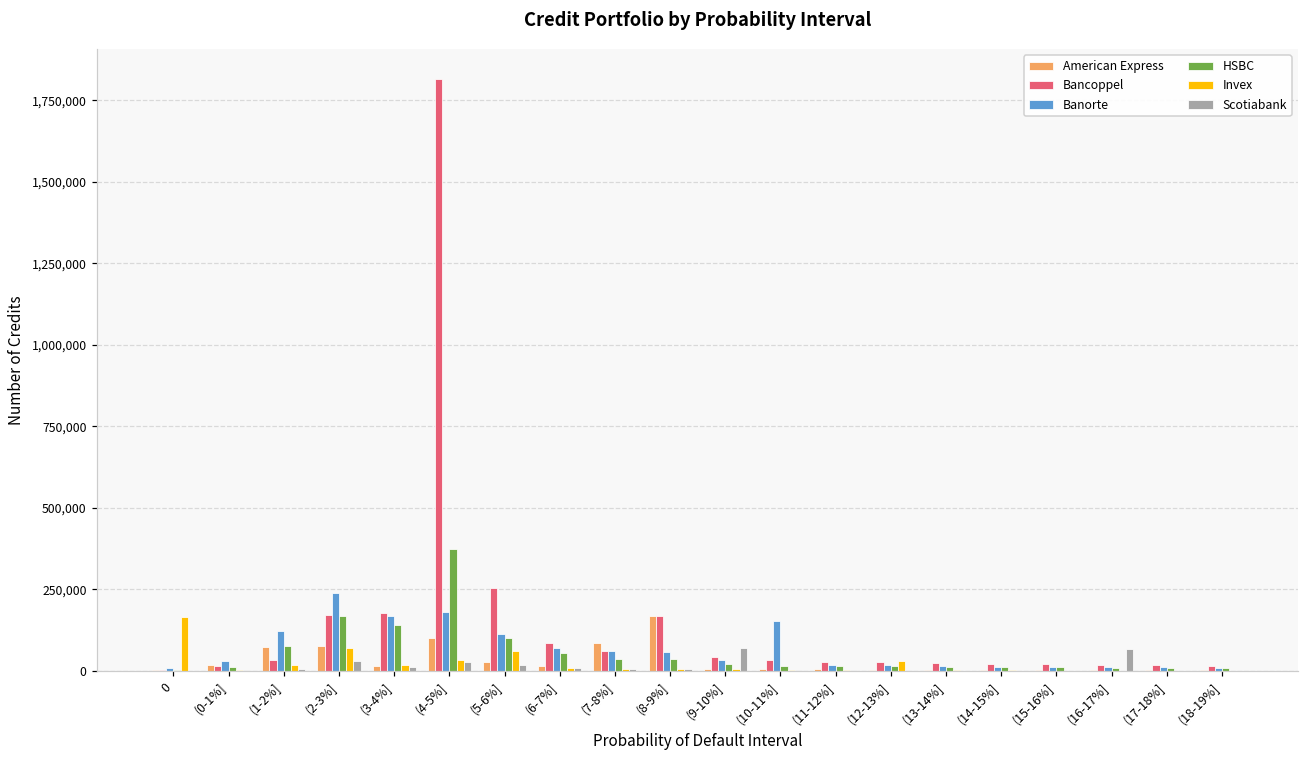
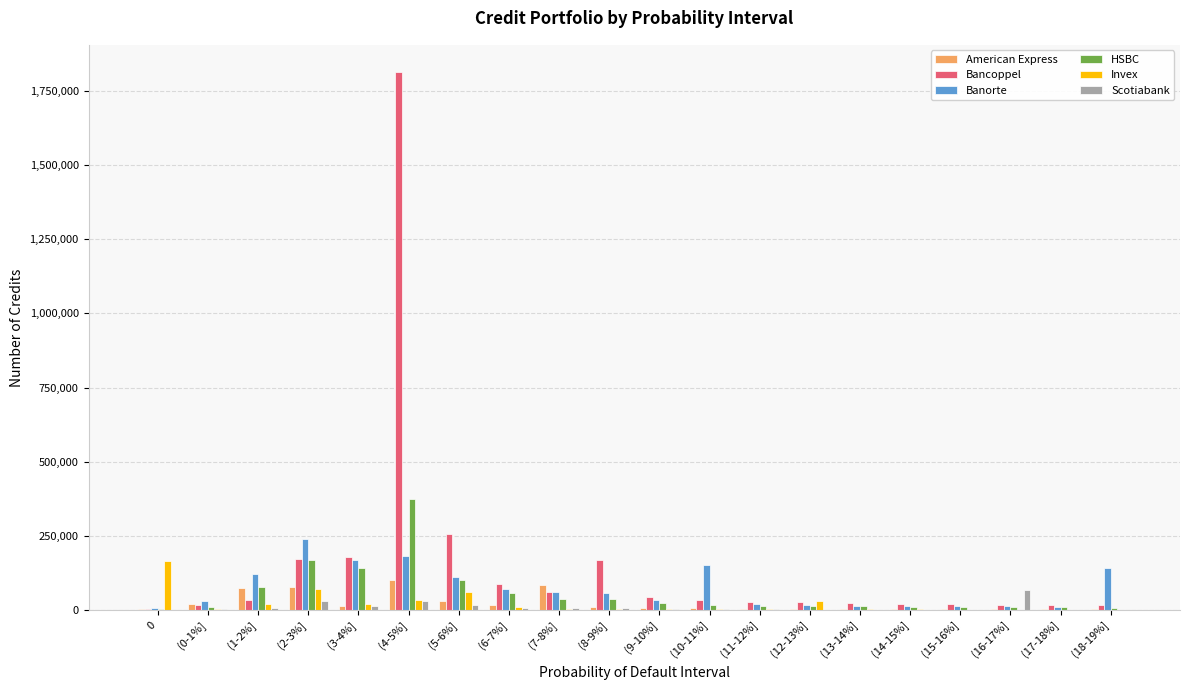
  {
    "American Express": {
      "(0-1%]": "20,000",
      "(1-2%]": "70,000",
      "(2-3%]": "80,000",
      "(3-4%]": "10,000",
      "(4-5%]": "100,000",
      "(5-6%]": "30,000",
      "(6-7%]": "10,000",
      "(7-8%]": "80,000",
-     "(8-9%]": "170,000"
+     "(8-9%]": "10,000"
    },
    "Bancoppel": {
      "(0-1%]": "20,000",
      "(1-2%]": "30,000",
      "(2-3%]": "170,000",
      "(3-4%]": "180,000",
      "(4-5%]": "1,820,000",
      "(5-6%]": "260,000",
      "(6-7%]": "90,000",
      "(7-8%]": "60,000",
      "(8-9%]": "170,000",
      "(9-10%]": "40,000",
      "(10-11%]": "30,000",
      "(11-12%]": "30,000",
      "(12-13%]": "30,000",
      "(13-14%]": "20,000",
      "(14-15%]": "20,000",
      "(15-16%]": "20,000",
      "(16-17%]": "20,000",
      "(17-18%]": "20,000",
      "(18-19%]": "20,000"
    },
    "Banorte": {
      "(0-1%]": "30,000",
      "(1-2%]": "120,000",
      "(2-3%]": "240,000",
      "(3-4%]": "170,000",
      "(4-5%]": "180,000",
      "(5-6%]": "110,000",
      "(6-7%]": "70,000",
      "(7-8%]": "60,000",
      "(8-9%]": "60,000",
      "(9-10%]": "30,000",
      "(10-11%]": "150,000",
      "(11-12%]": "20,000",
      "(12-13%]": "20,000",
      "(13-14%]": "10,000",
      "(14-15%]": "10,000",
      "(15-16%]": "10,000",
      "(16-17%]": "10,000",
      "(17-18%]": "10,000",
-     "(18-19%]": "10,000"
+     "(18-19%]": "140,000"
    },
    "HSBC": {
      "(0-1%]": "10,000",
      "(1-2%]": "80,000",
      "(2-3%]": "170,000",
      "(3-4%]": "140,000",
      "(4-5%]": "370,000",
      "(5-6%]": "100,000",
      "(6-7%]": "60,000",
      "(7-8%]": "40,000",
      "(8-9%]": "40,000",
      "(9-10%]": "20,000",
      "(10-11%]": "20,000",
      "(11-12%]": "10,000",
      "(12-13%]": "10,000",
      "(13-14%]": "10,000",
      "(14-15%]": "10,000",
      "(15-16%]": "10,000",
      "(16-17%]": "10,000",
      "(17-18%]": "10,000"
    },
    "Invex": {
      "0": "170,000",
      "(1-2%]": "20,000",
      "(2-3%]": "70,000",
      "(3-4%]": "20,000",
      "(4-5%]": "30,000",
      "(5-6%]": "60,000",
      "(12-13%]": "30,000"
    },
    "Scotiabank": {
      "(2-3%]": "30,000",
      "(3-4%]": "10,000",
      "(4-5%]": "30,000",
      "(5-6%]": "20,000",
-     "(9-10%]": "70,000",
+     "(9-10%]": "0",
      "(16-17%]": "70,000"
    }
  }
